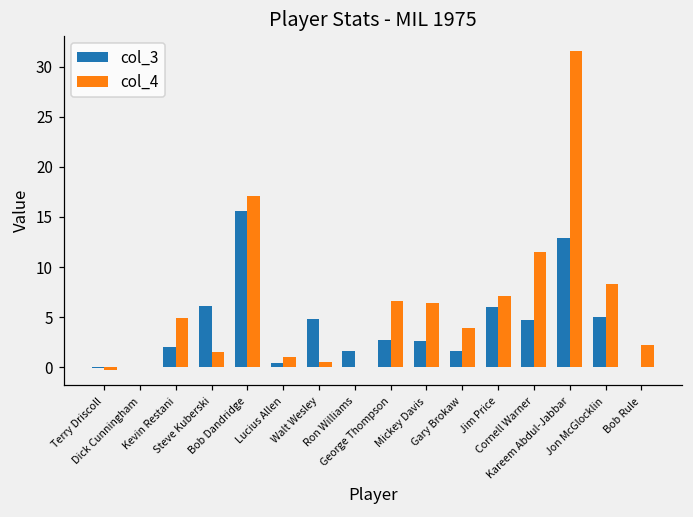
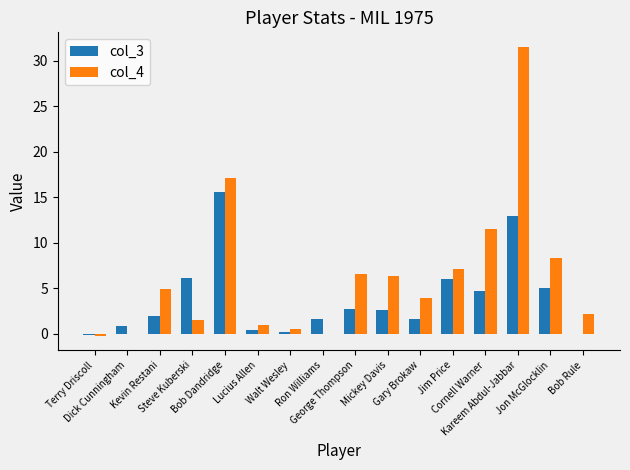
  {
    "col_3": {
-     "Dick Cunningham": 0,
+     "Dick Cunningham": 1,
      "Kevin Restani": 2,
      "Steve Kuberski": 6,
      "Bob Dandridge": 16,
      "Lucius Allen": 0,
-     "Walt Wesley": 5,
+     "Walt Wesley": 0,
      "Ron Williams": 2,
      "George Thompson": 3,
      "Mickey Davis": 3,
      "Gary Brokaw": 2,
      "Jim Price": 6,
      "Cornell Warner": 5,
      "Kareem Abdul-Jabbar": 13,
      "Jon McGlocklin": 5,
      "Bob Rule": 0
    },
    "col_4": {
      "Dick Cunningham": 0,
      "Kevin Restani": 5,
      "Steve Kuberski": 1,
      "Bob Dandridge": 17,
      "Lucius Allen": 1,
      "Walt Wesley": 0,
      "Ron Williams": 0,
      "George Thompson": 7,
      "Mickey Davis": 6,
      "Gary Brokaw": 4,
      "Jim Price": 7,
      "Cornell Warner": 11,
      "Kareem Abdul-Jabbar": 32,
      "Jon McGlocklin": 8,
      "Bob Rule": 2
    }
  }
